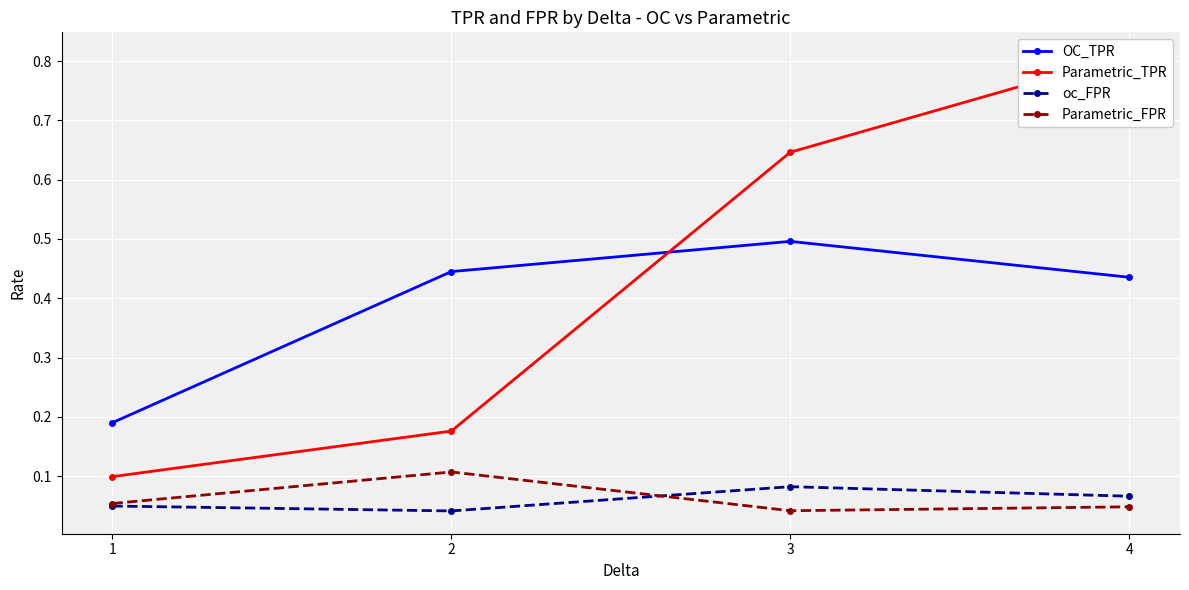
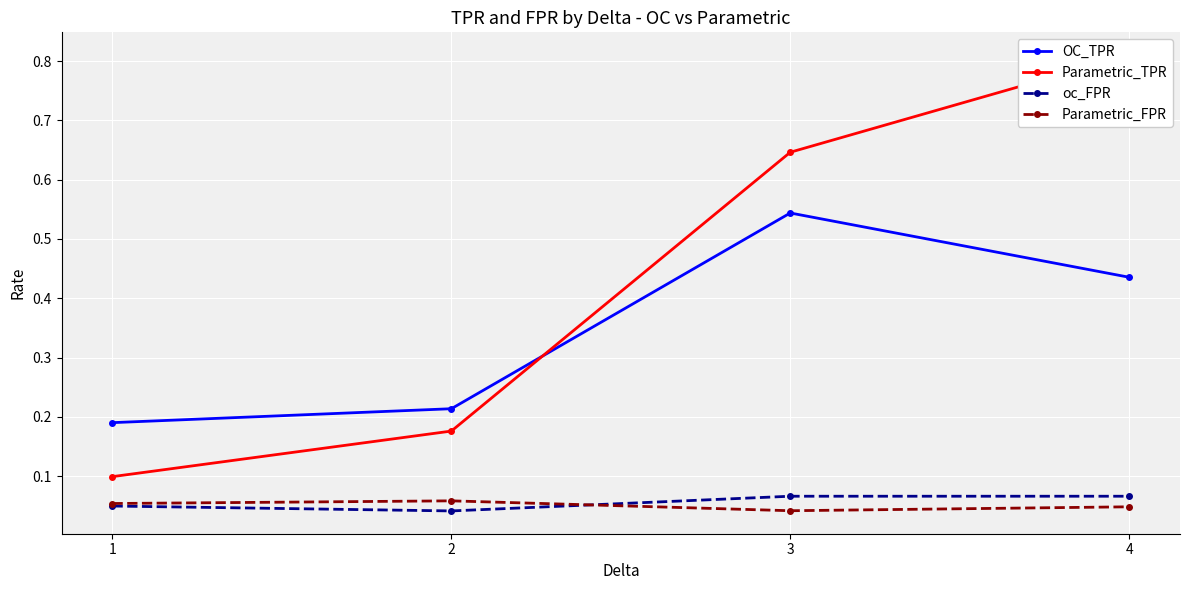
  {
    "OC_TPR": {
      "1": 0.19,
-     "2": 0.44,
-     "3": 0.50,
+     "2": 0.21,
+     "3": 0.54,
      "4": 0.44
    },
    "Parametric_TPR": {
      "1": 0.10,
      "2": 0.18,
      "3": 0.65
    },
    "oc_FPR": {
      "2": 0.04,
-     "3": 0.08,
+     "3": 0.07,
      "4": 0.07
    },
    "Parametric_FPR": {
-     "2": 0.11,
+     "2": 0.06,
      "3": 0.04,
      "4": 0.05
    }
  }
